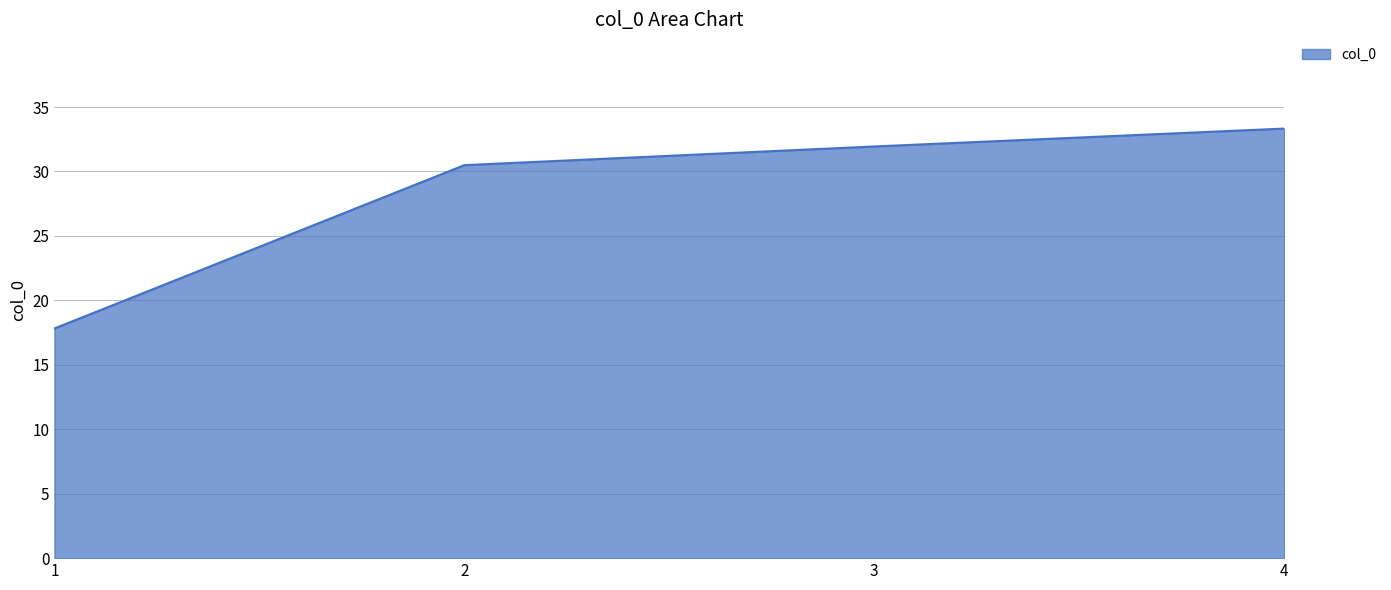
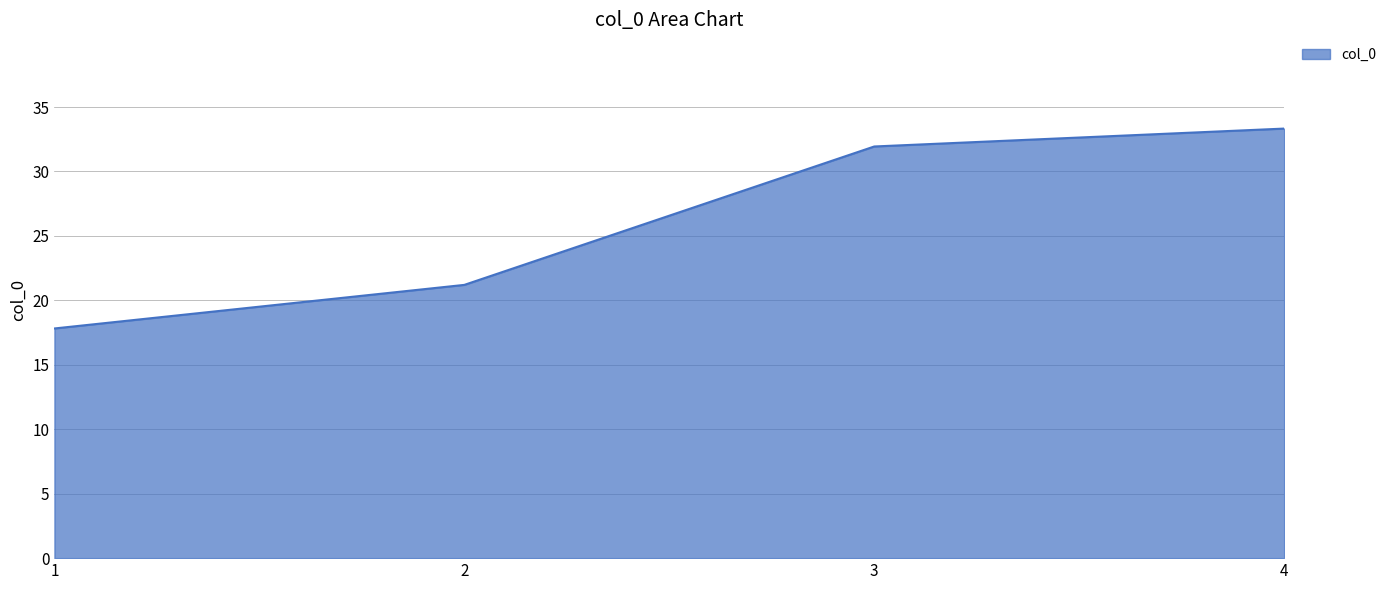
  {
    "1": 17.8,
-   "2": 30.5,
+   "2": 21.2,
    "3": 31.9,
    "4": 33.3
  }
